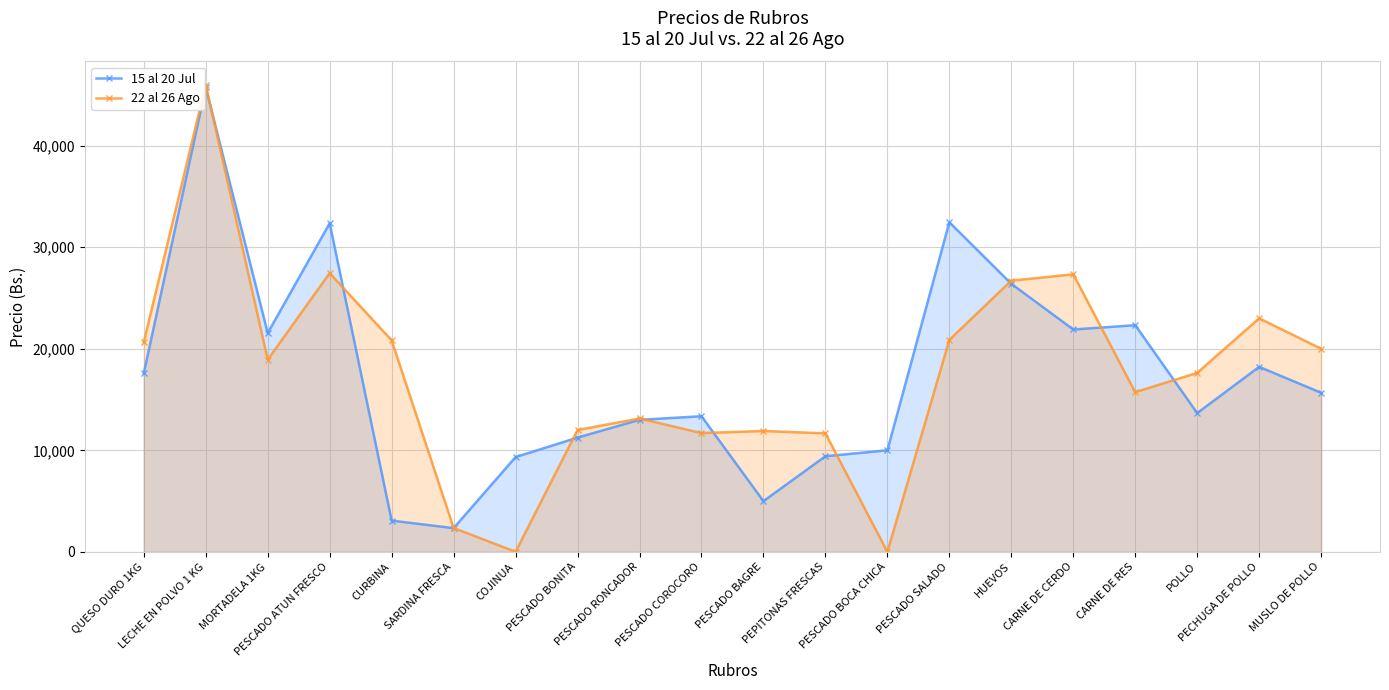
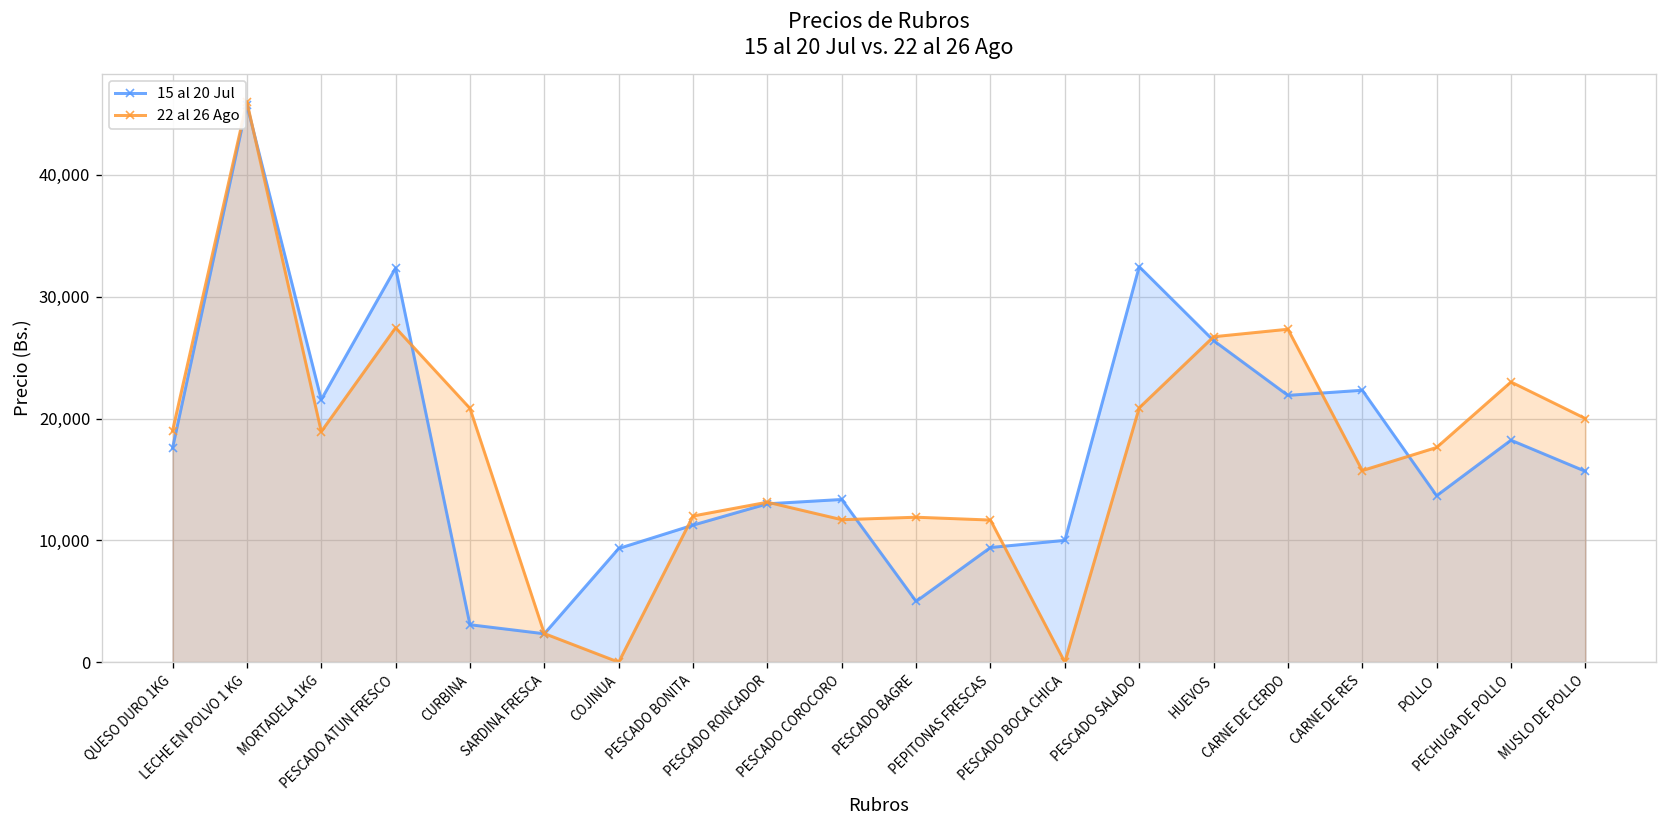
  {
    "15 al 20 Jul": {
      "QUESO DURO 1KG": "17,600",
      "LECHE EN POLVO 1 KG": "45,800",
      "MORTADELA 1KG": "21,600",
      "PESCADO ATUN FRESCO": "32,400",
      "CURBINA": "3,100",
      "COJINUA": "9,300",
      "PESCADO BONITA": "11,300",
      "PESCADO COROCORO": "13,400",
      "PESCADO BAGRE": "5,000",
      "PEPITONAS FRESCAS": "9,400",
      "PESCADO BOCA CHICA": "10,000",
      "PESCADO SALADO": "32,500",
      "HUEVOS": "26,400",
      "CARNE DE CERDO": "21,900",
      "CARNE DE RES": "22,300",
      "POLLO": "13,700",
      "PECHUGA DE POLLO": "18,200",
      "MUSLO DE POLLO": "15,700"
    },
    "22 al 26 Ago": {
-     "QUESO DURO 1KG": "20,700",
+     "QUESO DURO 1KG": "19,000",
      "LECHE EN POLVO 1 KG": "46,000",
      "MORTADELA 1KG": "18,900",
      "PESCADO ATUN FRESCO": "27,500",
      "CURBINA": "20,800",
      "COJINUA": "0",
      "PESCADO BONITA": "12,000",
      "PESCADO COROCORO": "11,700",
      "PESCADO BAGRE": "11,900",
      "PEPITONAS FRESCAS": "11,700",
      "PESCADO BOCA CHICA": "0",
      "PESCADO SALADO": "20,900",
      "HUEVOS": "26,700",
      "CARNE DE CERDO": "27,300",
      "CARNE DE RES": "15,700",
      "POLLO": "17,600",
      "PECHUGA DE POLLO": "23,000",
      "MUSLO DE POLLO": "20,000"
    }
  }
